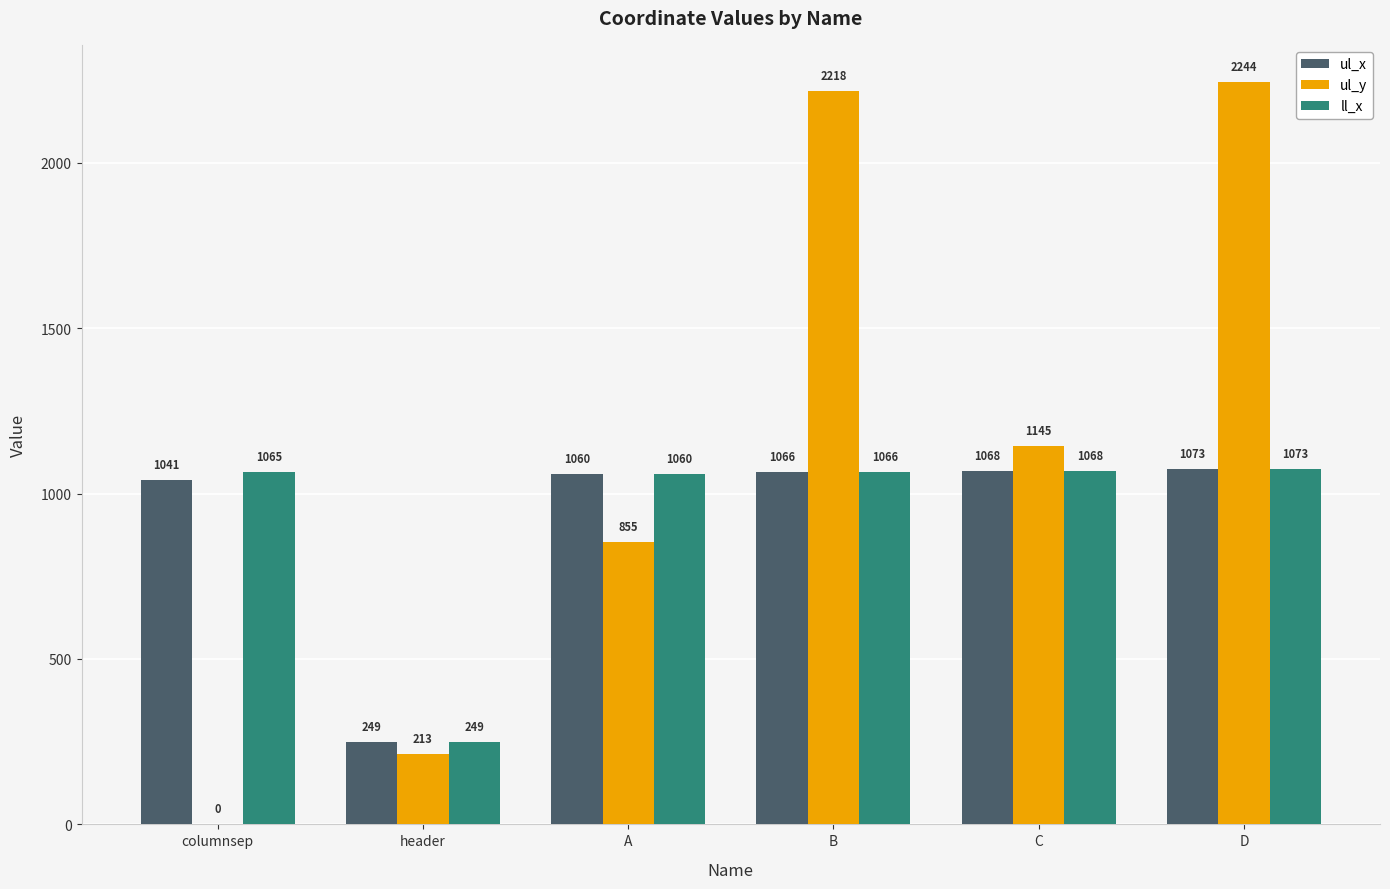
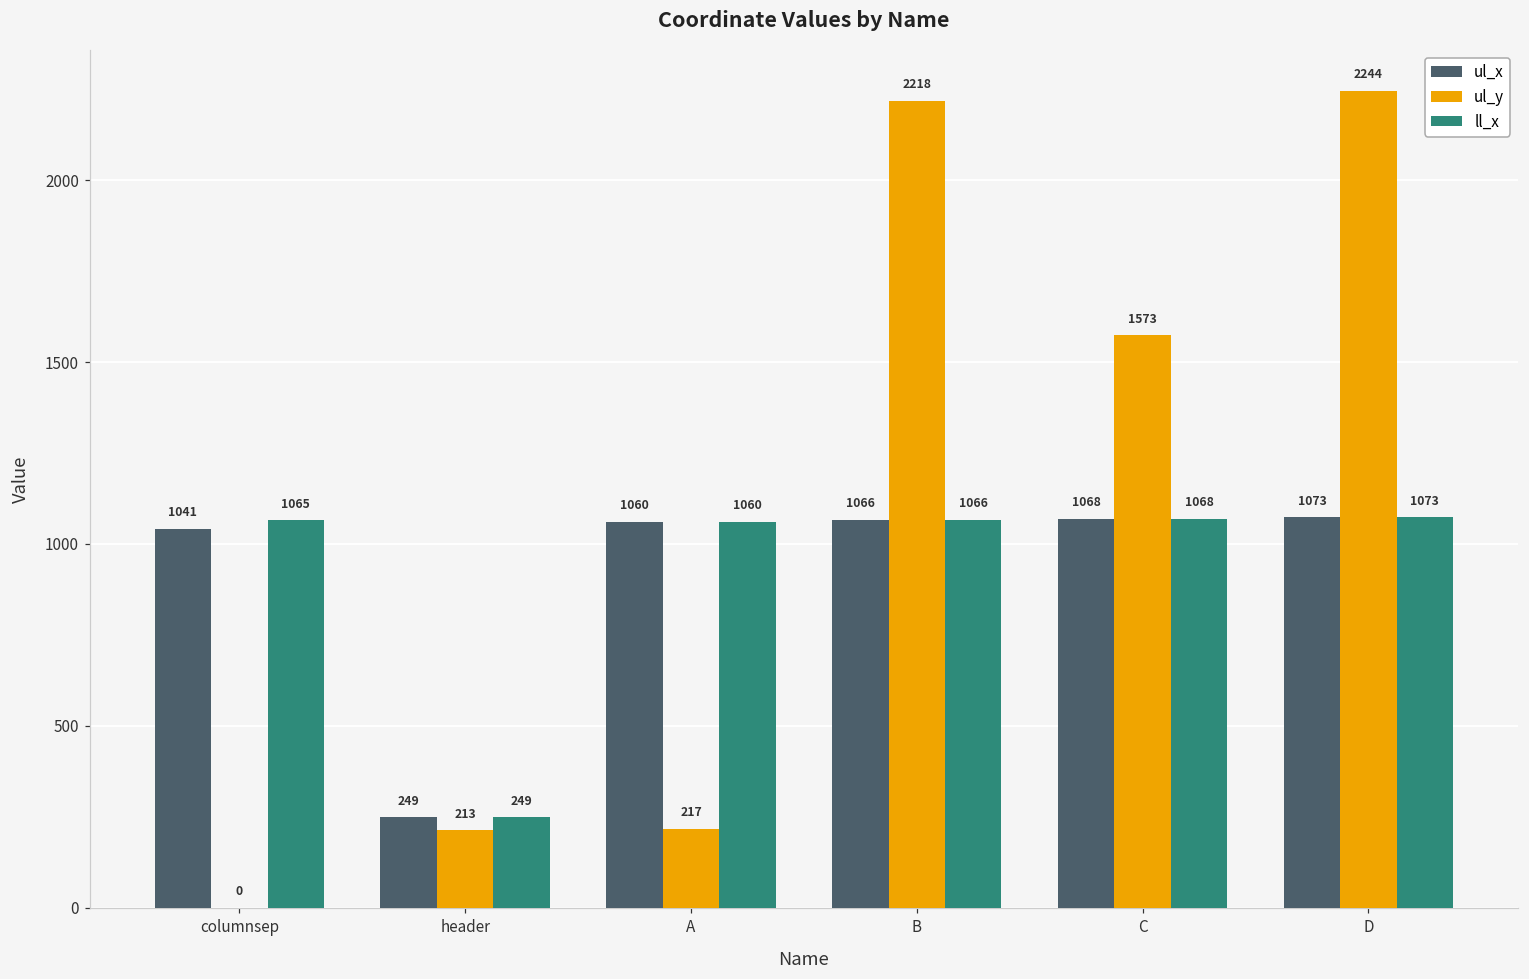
  {
    "ul_y": {
      "columnsep": 0,
      "header": 213,
-     "A": 855,
+     "A": 217,
      "B": 2218,
-     "C": 1145,
+     "C": 1573,
      "D": 2244
    }
  }
